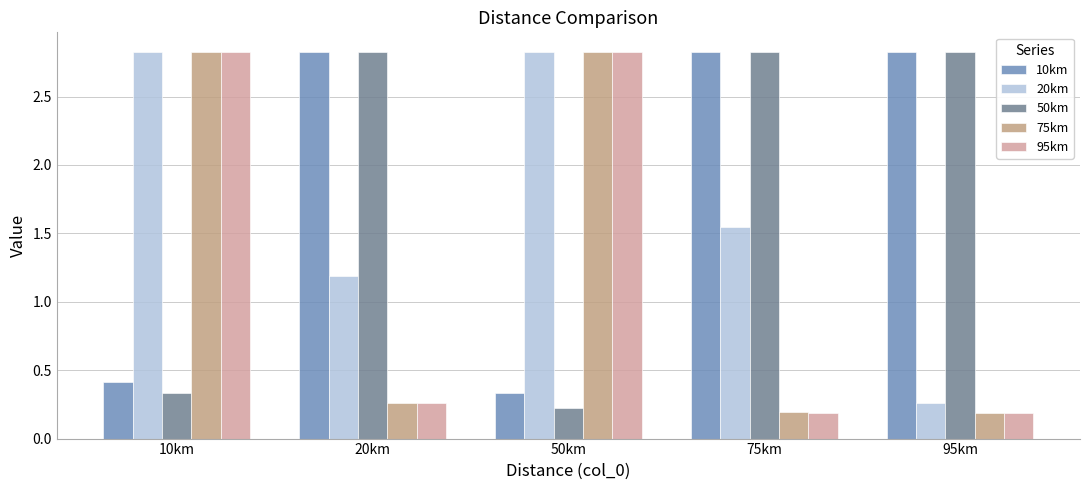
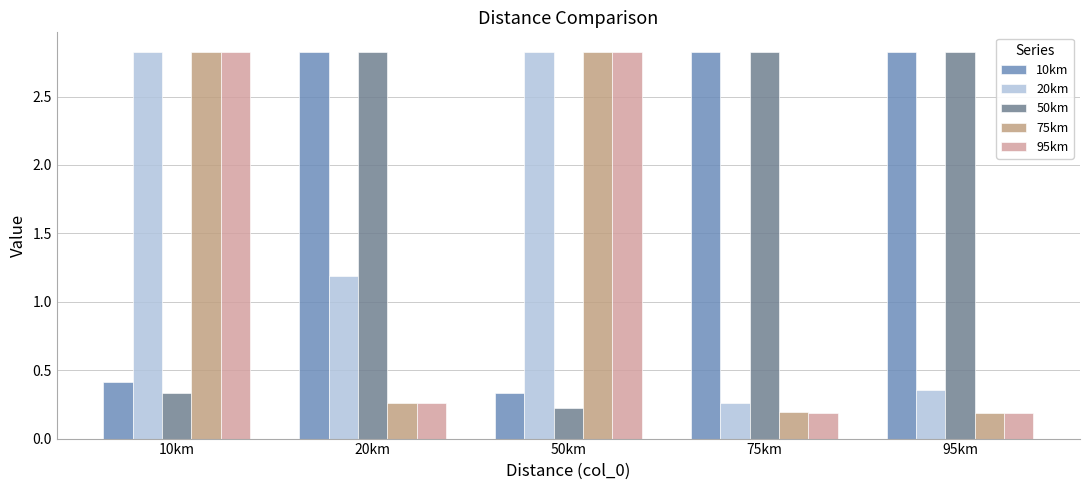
  {
    "20km": {
      "10km": 2.83,
      "20km": 1.19,
      "50km": 2.83,
-     "75km": 1.54,
-     "95km": 0.26
+     "75km": 0.26,
+     "95km": 0.35
    }
  }
